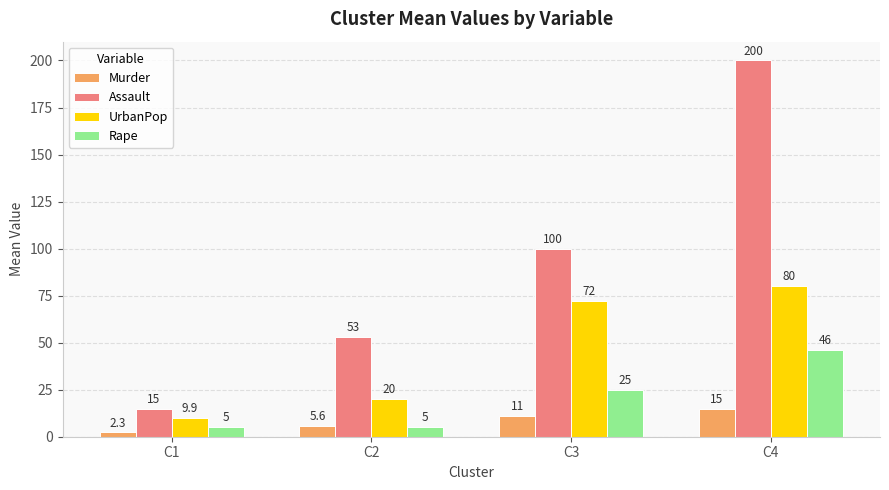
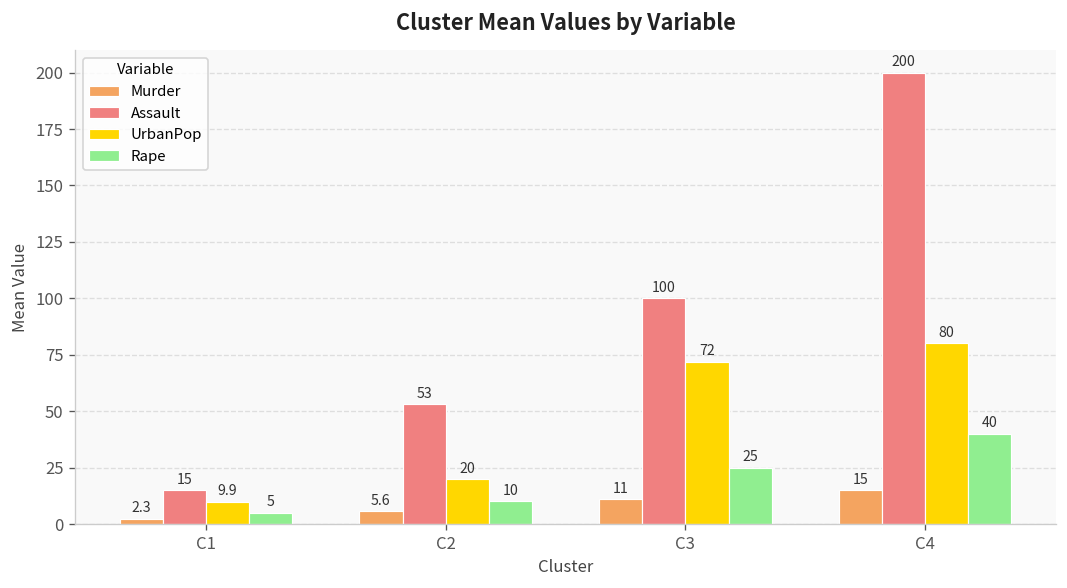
  {
    "UrbanPop": {
      "C1": 9.9,
      "C2": 20,
      "C3": 72,
      "C4": 80
    },
    "Rape": {
      "C1": 5,
-     "C2": 5,
+     "C2": 10,
      "C3": 25,
-     "C4": 46
+     "C4": 40
    }
  }
